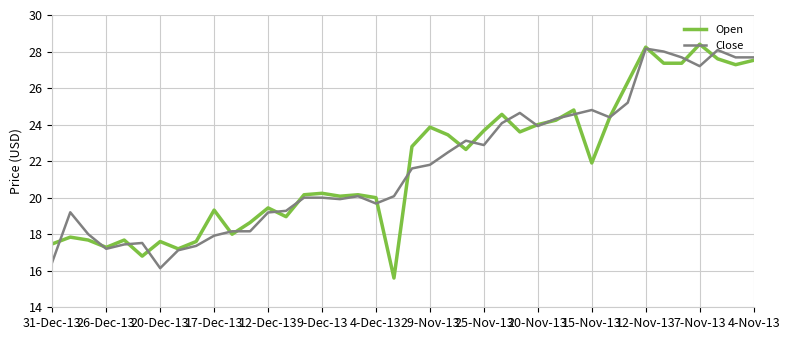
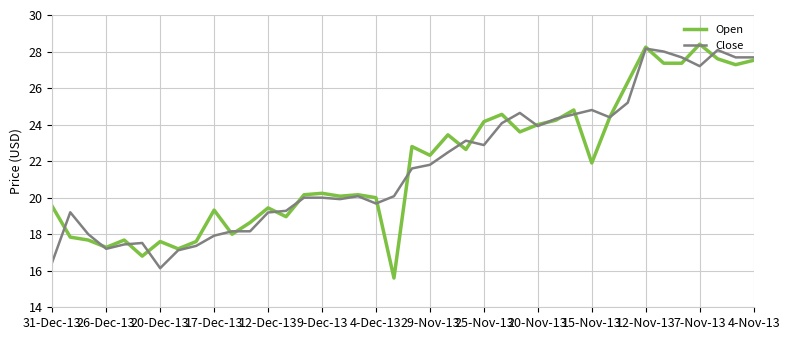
  {
    "Open": {
-     "31-Dec-13": 17.5,
+     "31-Dec-13": 19.5,
      "20-Dec-13": 17.6,
      "17-Dec-13": 19.3,
      "12-Dec-13": 19.4,
      "9-Dec-13": 20.2,
      "4-Dec-13": 20.0,
-     "29-Nov-13": 23.9,
-     "25-Nov-13": 23.7,
+     "29-Nov-13": 22.3,
+     "25-Nov-13": 24.2,
      "15-Nov-13": 21.9,
      "7-Nov-13": 28.4,
      "4-Nov-13": 27.5
    },
    "Close": {
      "31-Dec-13": 16.5,
      "20-Dec-13": 16.1,
      "17-Dec-13": 17.9,
      "12-Dec-13": 19.2,
      "9-Dec-13": 20.0,
      "4-Dec-13": 19.7,
      "29-Nov-13": 21.8,
      "25-Nov-13": 22.9,
      "15-Nov-13": 24.8,
      "7-Nov-13": 27.2,
      "4-Nov-13": 27.7
    }
  }
